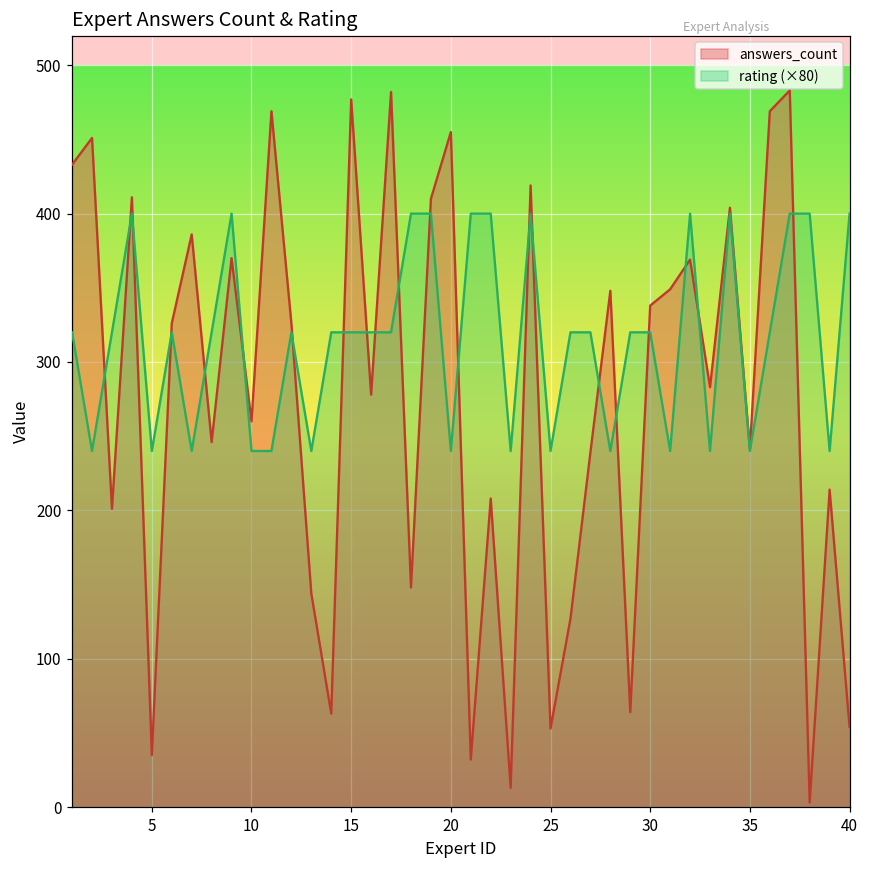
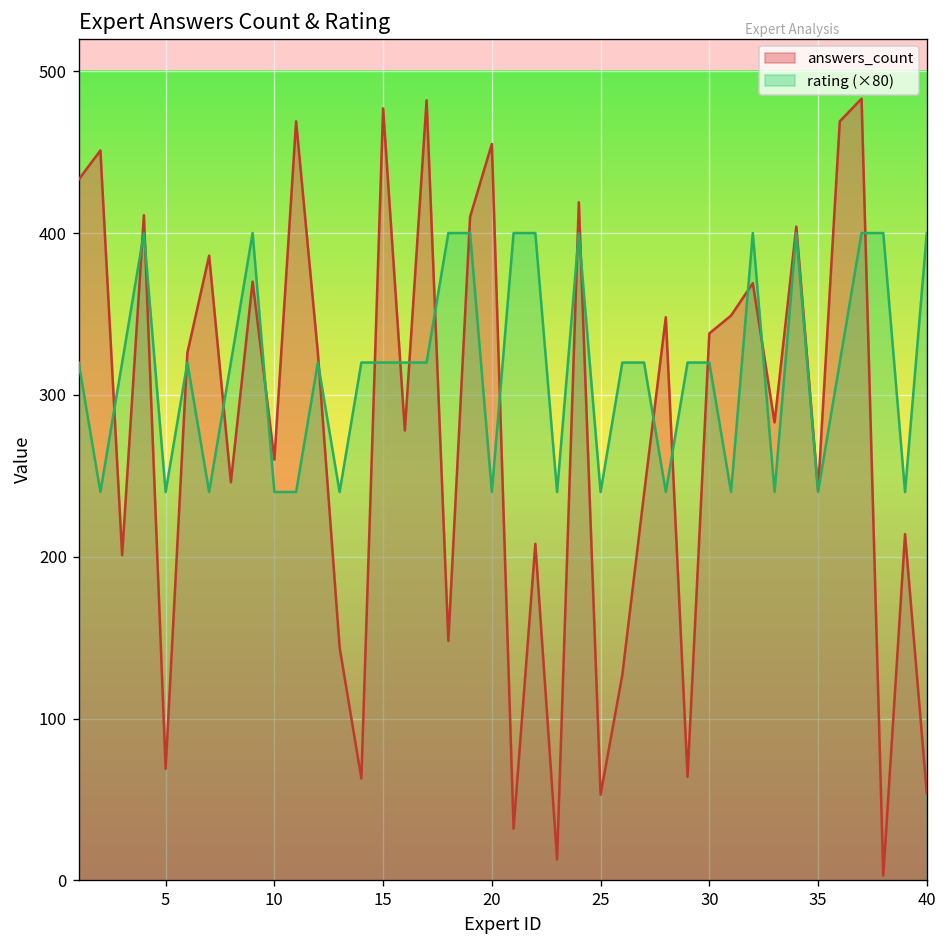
  {
    "answers_count": {
-     "5": 35,
+     "5": 69,
      "10": 260,
      "15": 477,
      "20": 455,
      "25": 53,
      "30": 338,
      "40": 54
    },
    "rating (×80)": {
      "5": 240,
      "10": 240,
      "15": 320,
      "20": 240,
      "25": 240,
      "30": 320,
      "40": 400
    }
  }
